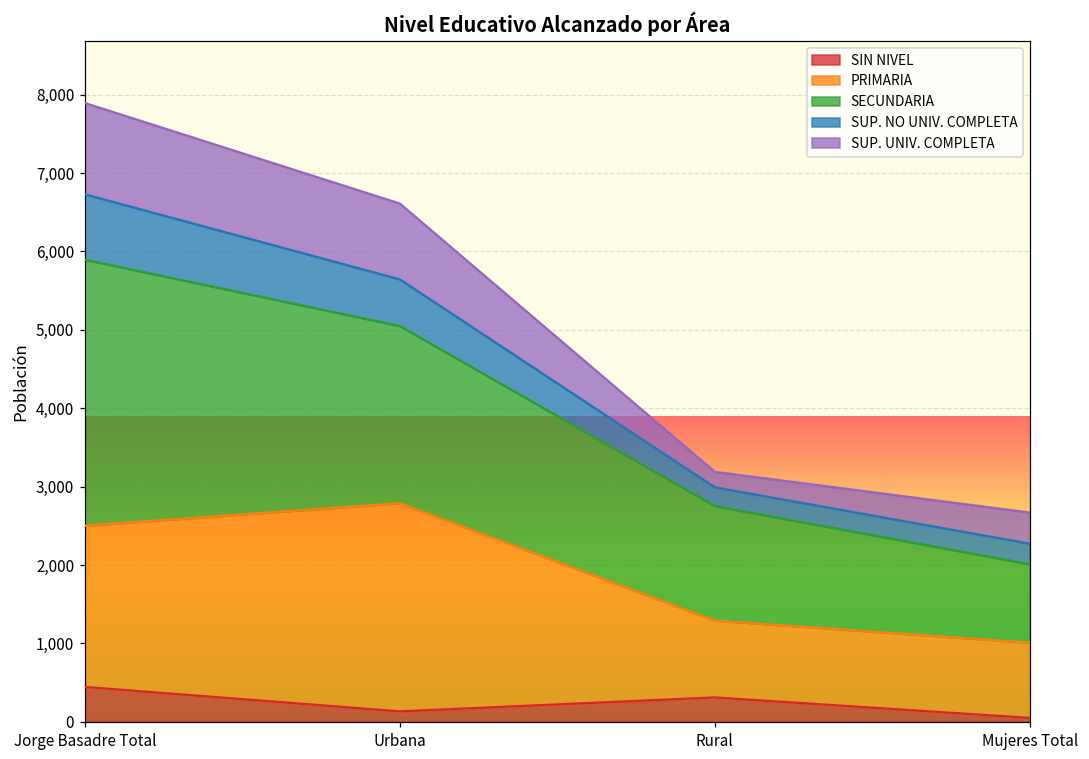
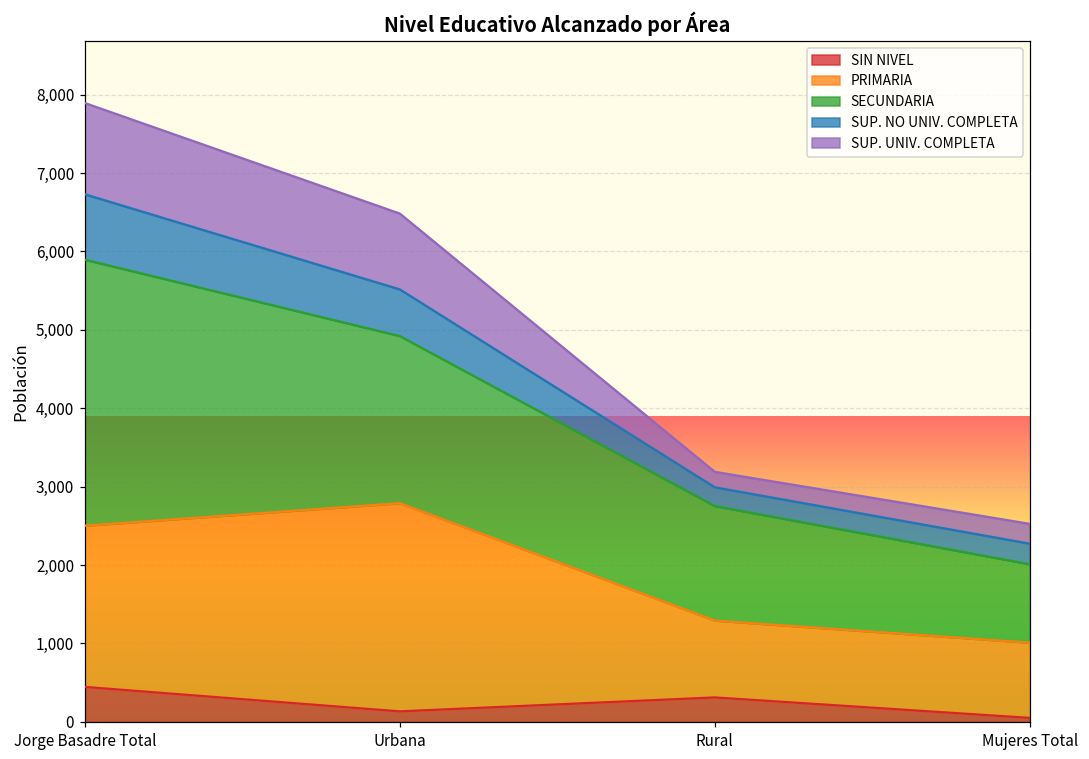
  {
    "SIN NIVEL": {
      "Jorge Basadre Total": "400",
      "Urbana": "100",
      "Rural": "300",
      "Mujeres Total": "100"
    },
    "PRIMARIA": {
      "Jorge Basadre Total": "2,100",
      "Urbana": "2,700",
      "Rural": "1,000",
      "Mujeres Total": "1,000"
    },
    "SECUNDARIA": {
      "Jorge Basadre Total": "3,400",
-     "Urbana": "2,300",
+     "Urbana": "2,100",
      "Rural": "1,500",
      "Mujeres Total": "1,000"
    },
    "SUP. NO UNIV. COMPLETA": {
      "Jorge Basadre Total": "800",
      "Urbana": "600",
      "Rural": "200",
      "Mujeres Total": "300"
    },
    "SUP. UNIV. COMPLETA": {
      "Jorge Basadre Total": "1,200",
      "Urbana": "1,000",
      "Rural": "200",
-     "Mujeres Total": "400"
+     "Mujeres Total": "300"
    }
  }
